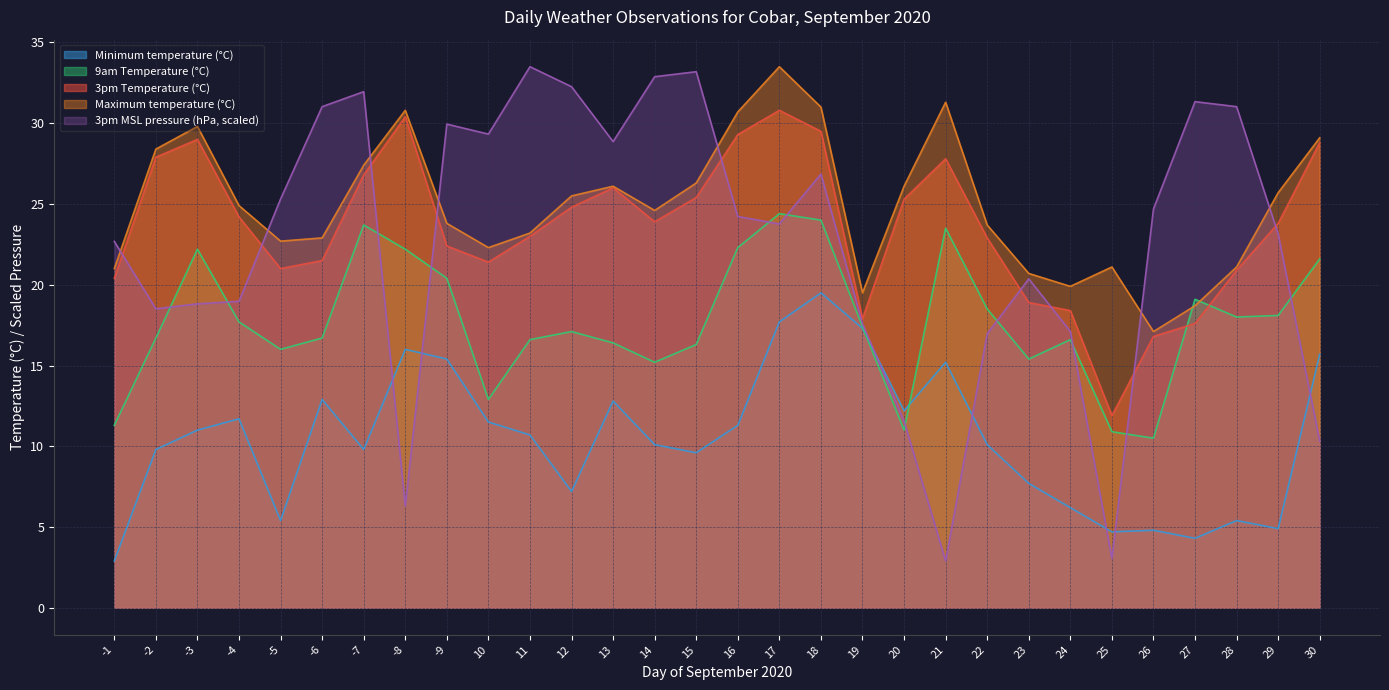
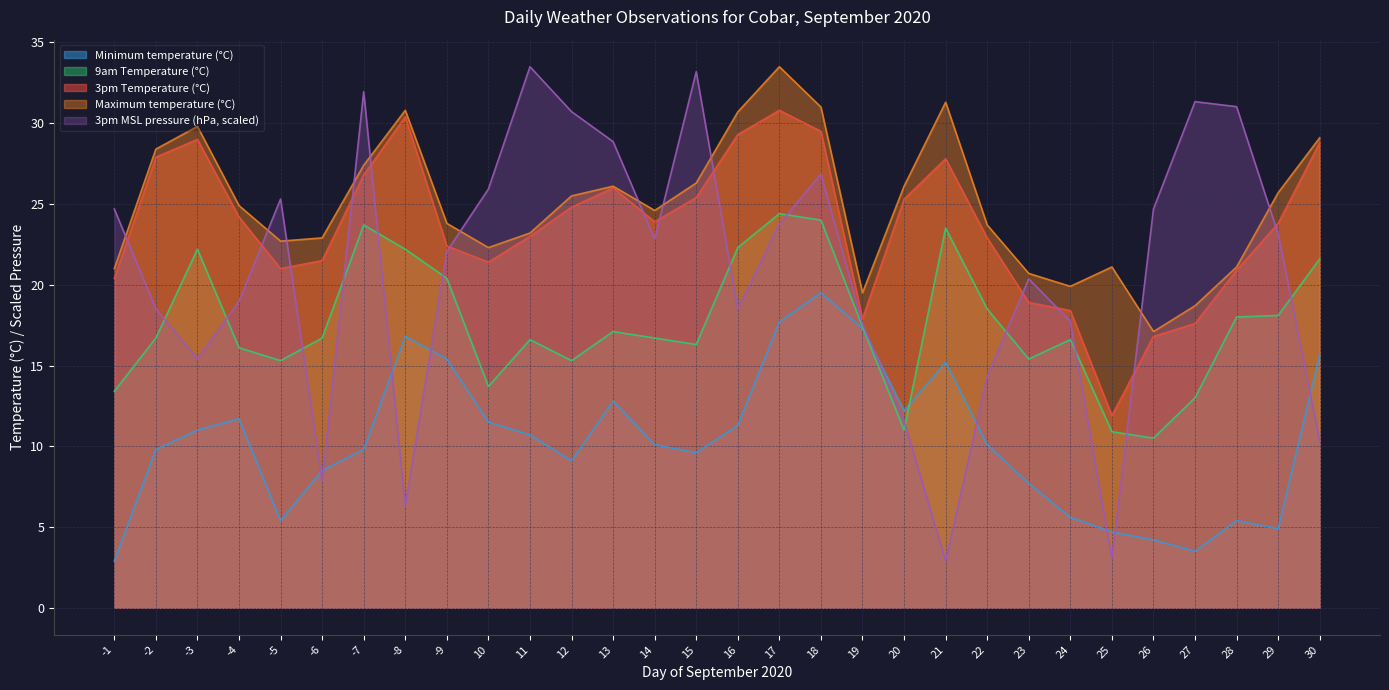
  {
    "Minimum temperature (°C)": {
      "-1": 2.9,
      "-2": 9.8,
      "-3": 11.0,
      "-4": 11.7,
      "-5": 5.4,
-     "-6": 12.9,
+     "-6": 8.5,
      "-7": 9.8,
-     "-8": 16.0,
+     "-8": 16.8,
      "-9": 15.4,
      "10": 11.5,
      "11": 10.7,
-     "12": 7.2,
+     "12": 9.1,
      "13": 12.8,
      "14": 10.1,
      "15": 9.6,
      "16": 11.3,
      "17": 17.7,
      "18": 19.5,
      "20": 12.2,
      "21": 15.2,
      "22": 10.1,
      "23": 7.7,
-     "24": 6.2,
+     "24": 5.6,
      "25": 4.7,
-     "26": 4.8,
-     "27": 4.3,
+     "26": 4.2,
+     "27": 3.5,
      "28": 5.4,
      "29": 4.9,
      "30": 15.7
    },
    "9am Temperature (°C)": {
-     "-1": 11.3,
+     "-1": 13.4,
      "-2": 16.7,
      "-3": 22.2,
-     "-4": 17.7,
-     "-5": 16.0,
+     "-4": 16.1,
+     "-5": 15.3,
      "-6": 16.7,
      "-7": 23.7,
      "-8": 22.2,
      "-9": 20.4,
-     "10": 12.9,
+     "10": 13.7,
      "11": 16.6,
-     "12": 17.1,
-     "13": 16.4,
-     "14": 15.2,
+     "12": 15.3,
+     "13": 17.1,
+     "14": 16.7,
      "15": 16.3,
      "16": 22.3,
      "17": 24.4,
      "18": 24.0,
      "20": 11.0,
      "21": 23.5,
      "22": 18.5,
      "23": 15.4,
      "24": 16.6,
      "25": 10.9,
      "26": 10.5,
-     "27": 19.1,
+     "27": 13.0,
      "28": 18.0,
      "29": 18.1,
      "30": 21.6
    },
    "3pm MSL pressure (hPa, scaled)": {
-     "-1": 22.7,
+     "-1": 24.7,
      "-2": 18.5,
-     "-3": 18.8,
+     "-3": 15.4,
      "-4": 19.0,
      "-5": 25.3,
-     "-6": 31.0,
+     "-6": 7.8,
      "-7": 32.0,
      "-8": 6.3,
-     "-9": 29.9,
-     "10": 29.3,
+     "-9": 22.1,
+     "10": 25.9,
      "11": 33.5,
-     "12": 32.3,
+     "12": 30.7,
      "13": 28.9,
-     "14": 32.9,
+     "14": 22.8,
      "15": 33.2,
-     "16": 24.2,
+     "16": 18.5,
      "17": 23.8,
      "18": 26.9,
      "19": 17.6,
      "20": 11.6,
      "21": 2.9,
-     "22": 17.0,
+     "22": 14.3,
      "23": 20.4,
-     "24": 17.1,
+     "24": 17.7,
      "25": 3.1,
      "26": 24.7,
      "27": 31.3,
      "28": 31.0,
      "29": 23.1,
      "30": 10.3
    }
  }
